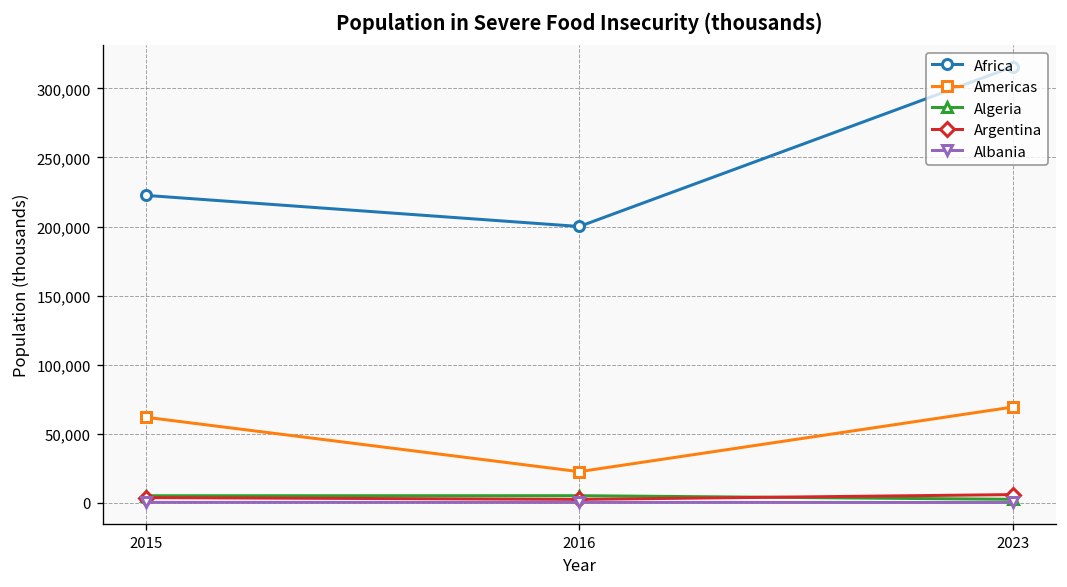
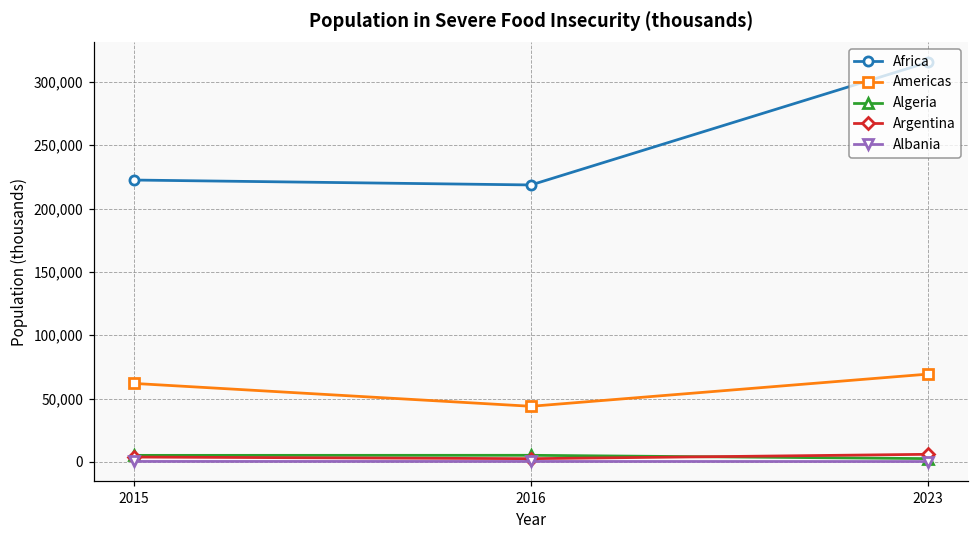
  {
    "Africa": {
      "2015": "223,000",
-     "2016": "200,000"
+     "2016": "219,000"
    },
    "Americas": {
      "2015": "62,000",
-     "2016": "23,000",
+     "2016": "44,000",
      "2023": "69,000"
    },
    "Algeria": {
      "2016": "5,000",
      "2023": "3,000"
    },
    "Argentina": {
      "2023": "6,000"
    },
    "Albania": {
      "2015": "0",
      "2023": "0"
    }
  }
